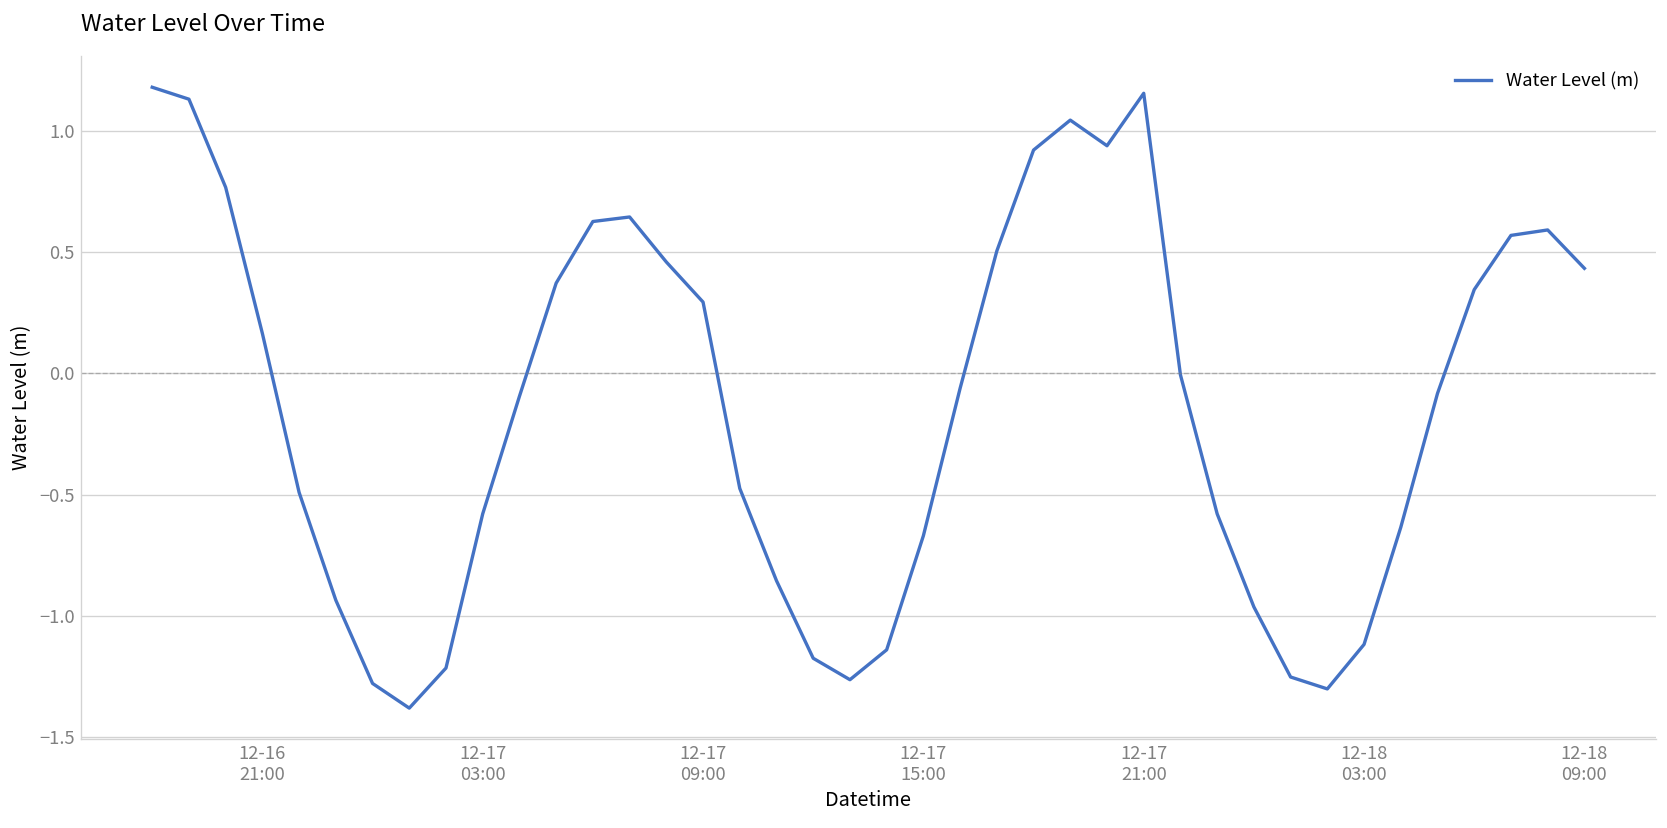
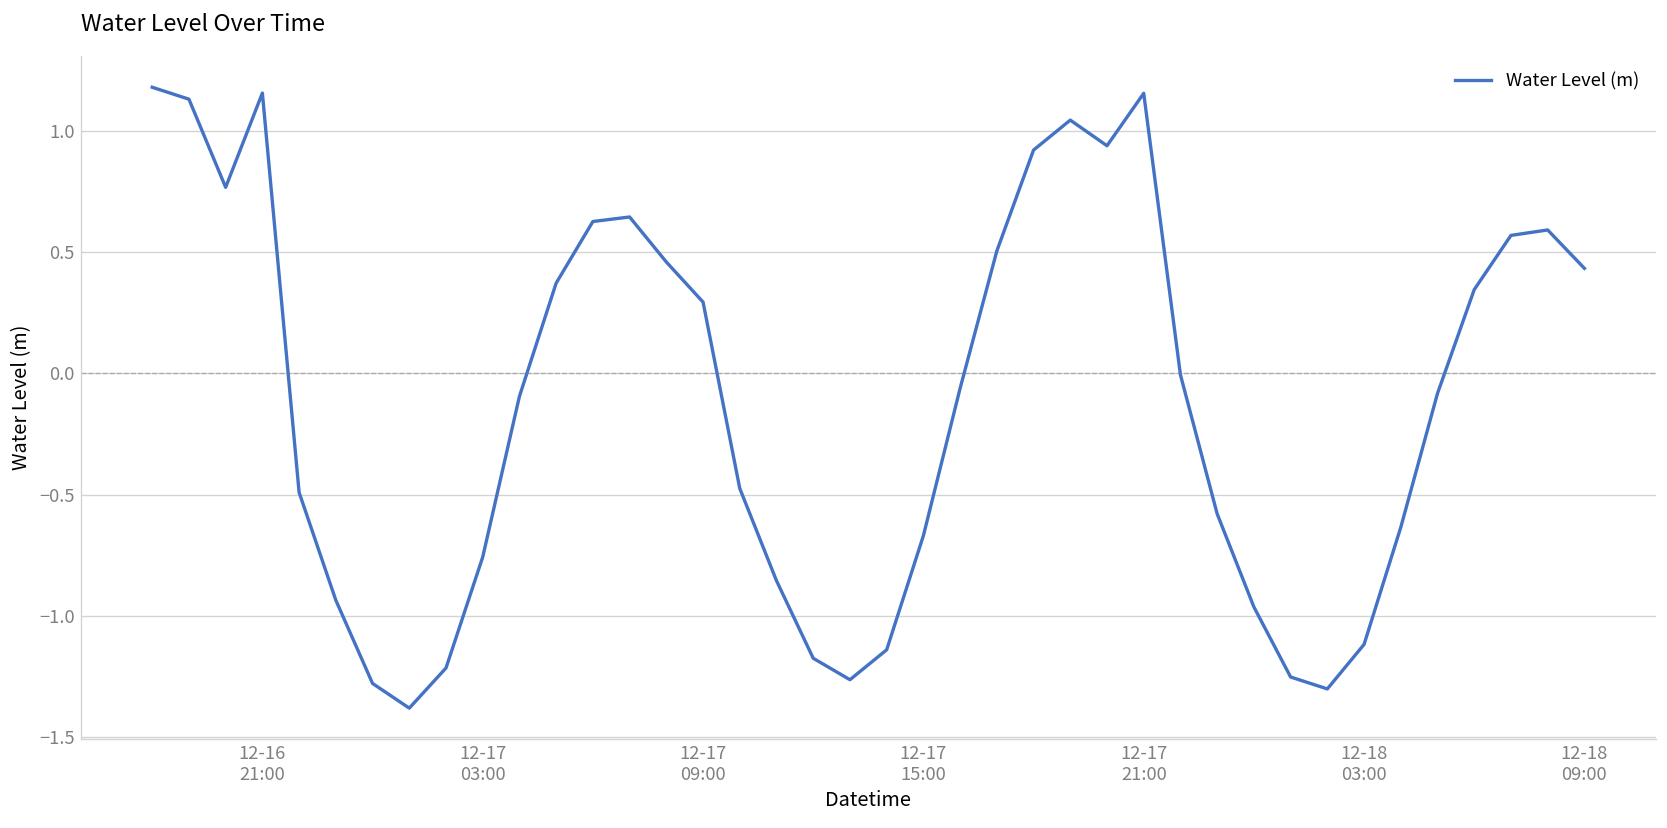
  {
-   "12-16 21:00": 0.16,
-   "12-17 03:00": -0.58,
+   "12-16 21:00": 1.16,
+   "12-17 03:00": -0.76,
    "12-17 09:00": 0.29,
    "12-17 15:00": -0.67,
    "12-17 21:00": 1.15,
    "12-18 03:00": -1.12,
    "12-18 09:00": 0.43
  }
